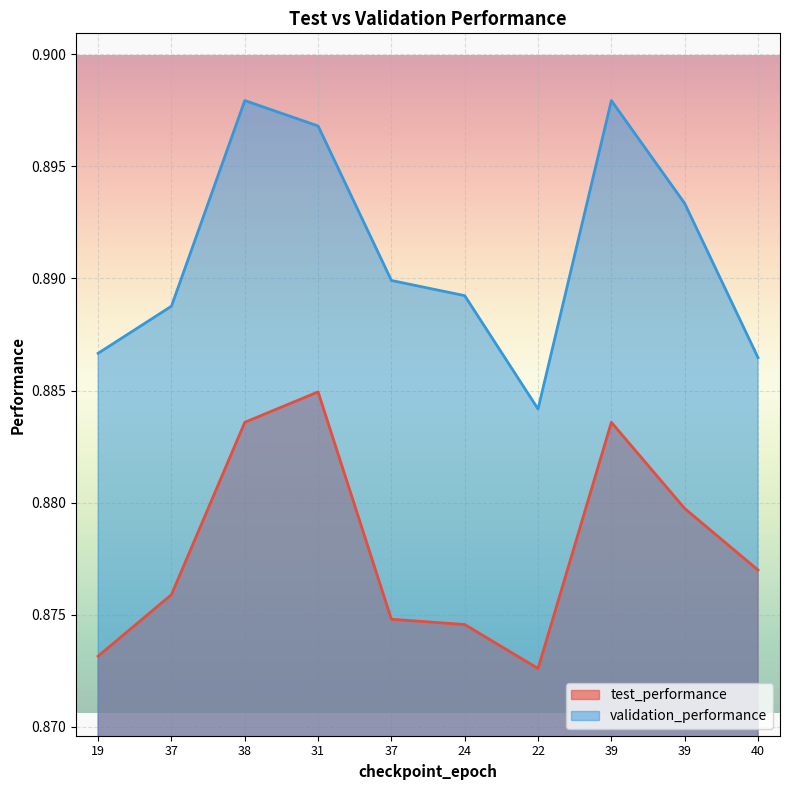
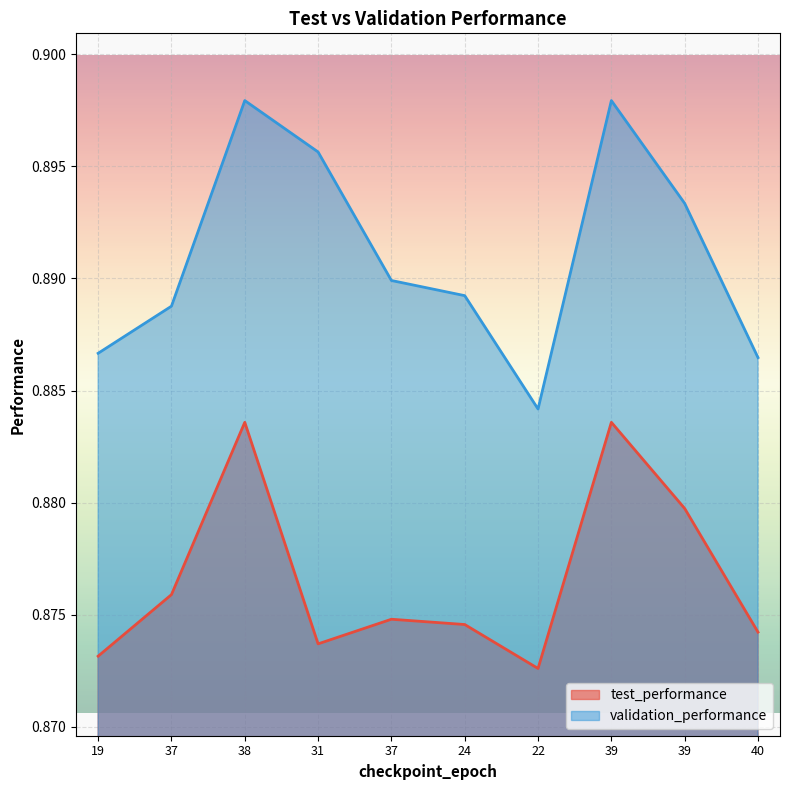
  {
    "test_performance": {
      "19": 0.8731,
      "38": 0.8836,
-     "31": 0.8849,
+     "31": 0.8737,
      "24": 0.8746,
      "22": 0.8726,
-     "40": 0.8770
+     "40": 0.8742
    },
    "validation_performance": {
      "19": 0.8867,
      "38": 0.8979,
-     "31": 0.8968,
+     "31": 0.8956,
      "24": 0.8892,
      "22": 0.8842,
      "40": 0.8865
    }
  }
